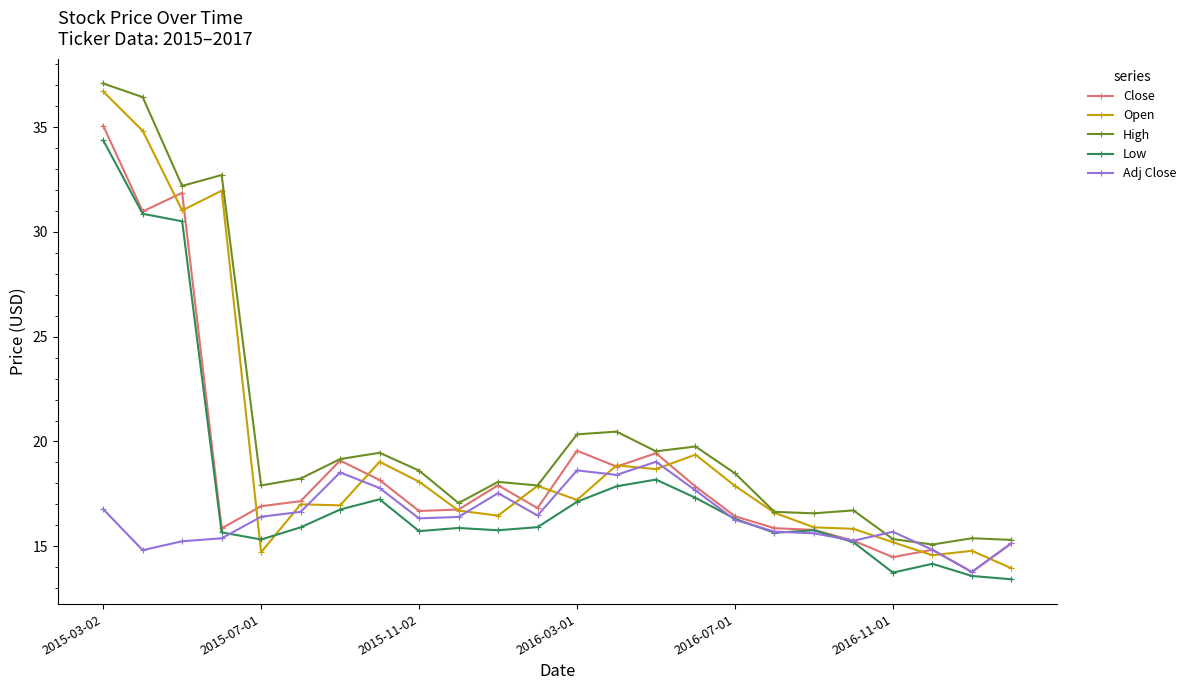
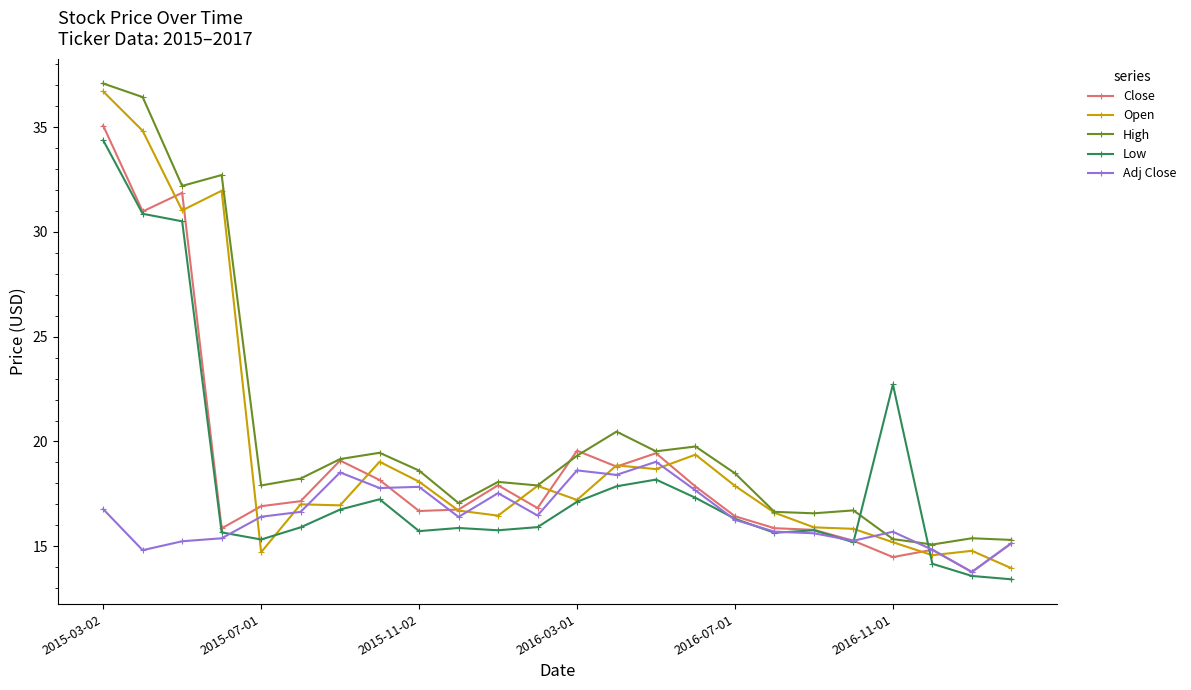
  {
    "Close": {
      "2015-03-02": 35.1,
      "2015-07-01": 16.9,
      "2015-11-02": 16.7,
      "2016-03-01": 19.6,
      "2016-07-01": 16.4,
      "2016-11-01": 14.5
    },
    "Open": {
      "2015-03-02": 36.7,
      "2015-07-01": 14.7,
      "2015-11-02": 18.1,
      "2016-07-01": 17.9,
      "2016-11-01": 15.2
    },
    "High": {
      "2015-03-02": 37.1,
      "2015-07-01": 17.9,
      "2015-11-02": 18.6,
-     "2016-03-01": 20.3,
+     "2016-03-01": 19.3,
      "2016-07-01": 18.5,
      "2016-11-01": 15.3
    },
    "Low": {
      "2015-03-02": 34.4,
      "2015-07-01": 15.3,
      "2015-11-02": 15.7,
-     "2016-11-01": 13.7
+     "2016-11-01": 22.7
    },
    "Adj Close": {
      "2015-03-02": 16.8,
      "2015-07-01": 16.4,
-     "2015-11-02": 16.3,
+     "2015-11-02": 17.8,
      "2016-03-01": 18.6,
      "2016-11-01": 15.7
    }
  }
